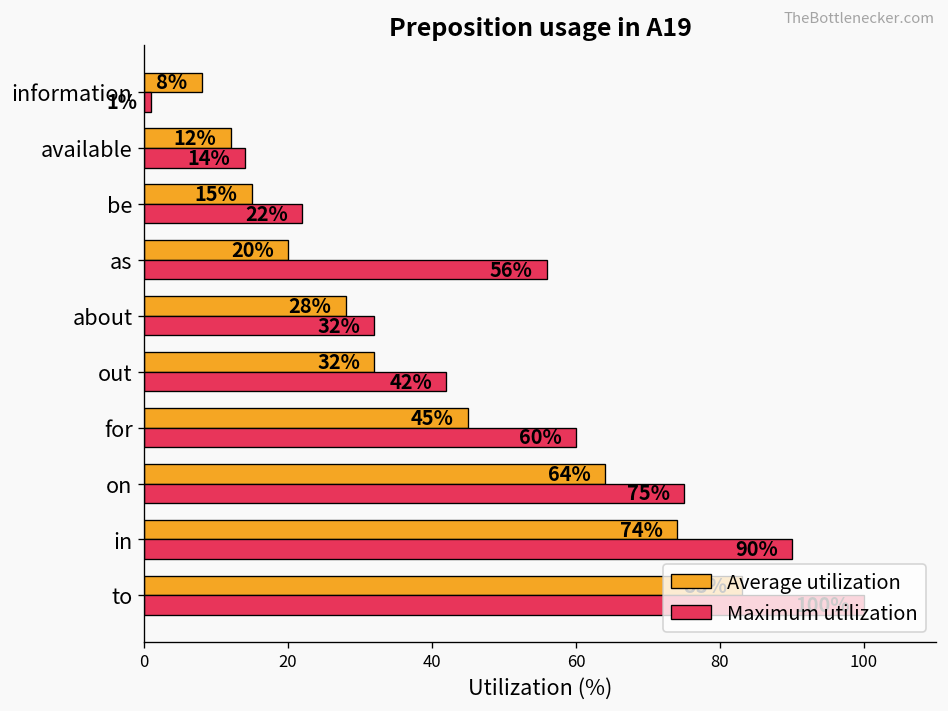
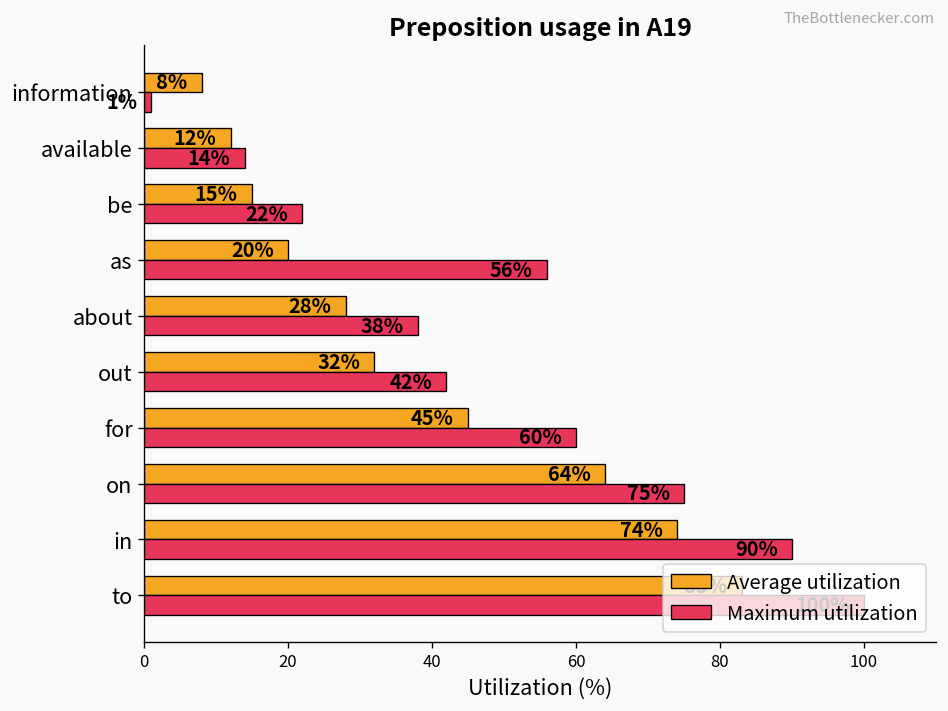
  {
    "Average utilization": {
      "information": "8%",
      "available": "12%",
      "be": "15%",
      "as": "20%",
      "about": "28%",
      "out": "32%",
      "for": "45%",
      "on": "64%",
      "in": "74%"
    },
    "Maximum utilization": {
      "information": "1%",
      "available": "14%",
      "be": "22%",
      "as": "56%",
-     "about": "32%",
+     "about": "38%",
      "out": "42%",
      "for": "60%",
      "on": "75%",
      "in": "90%"
    }
  }
